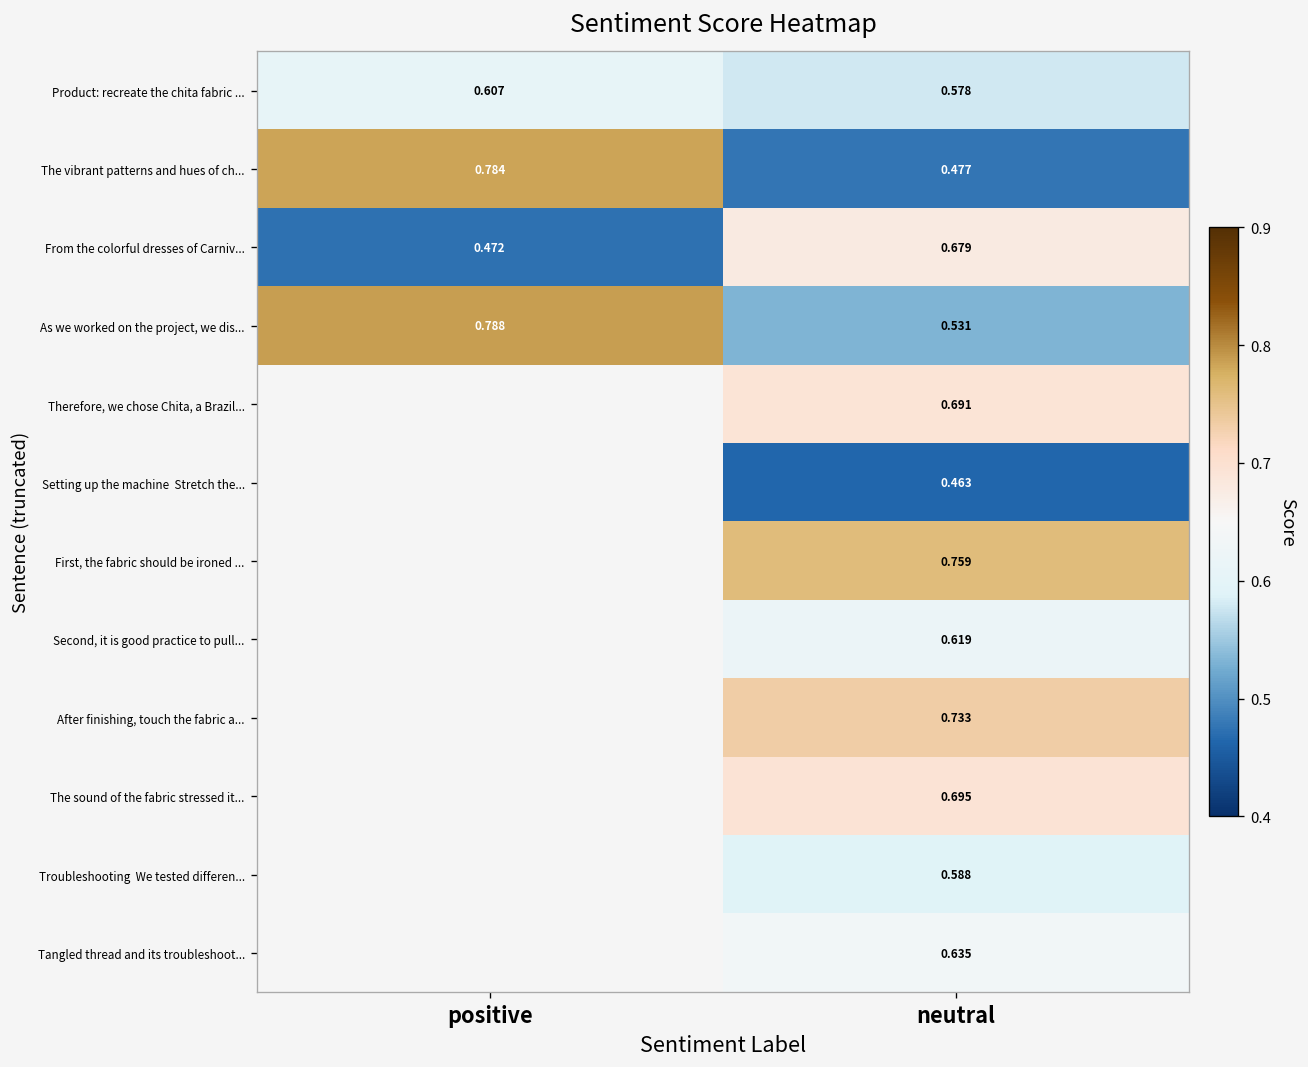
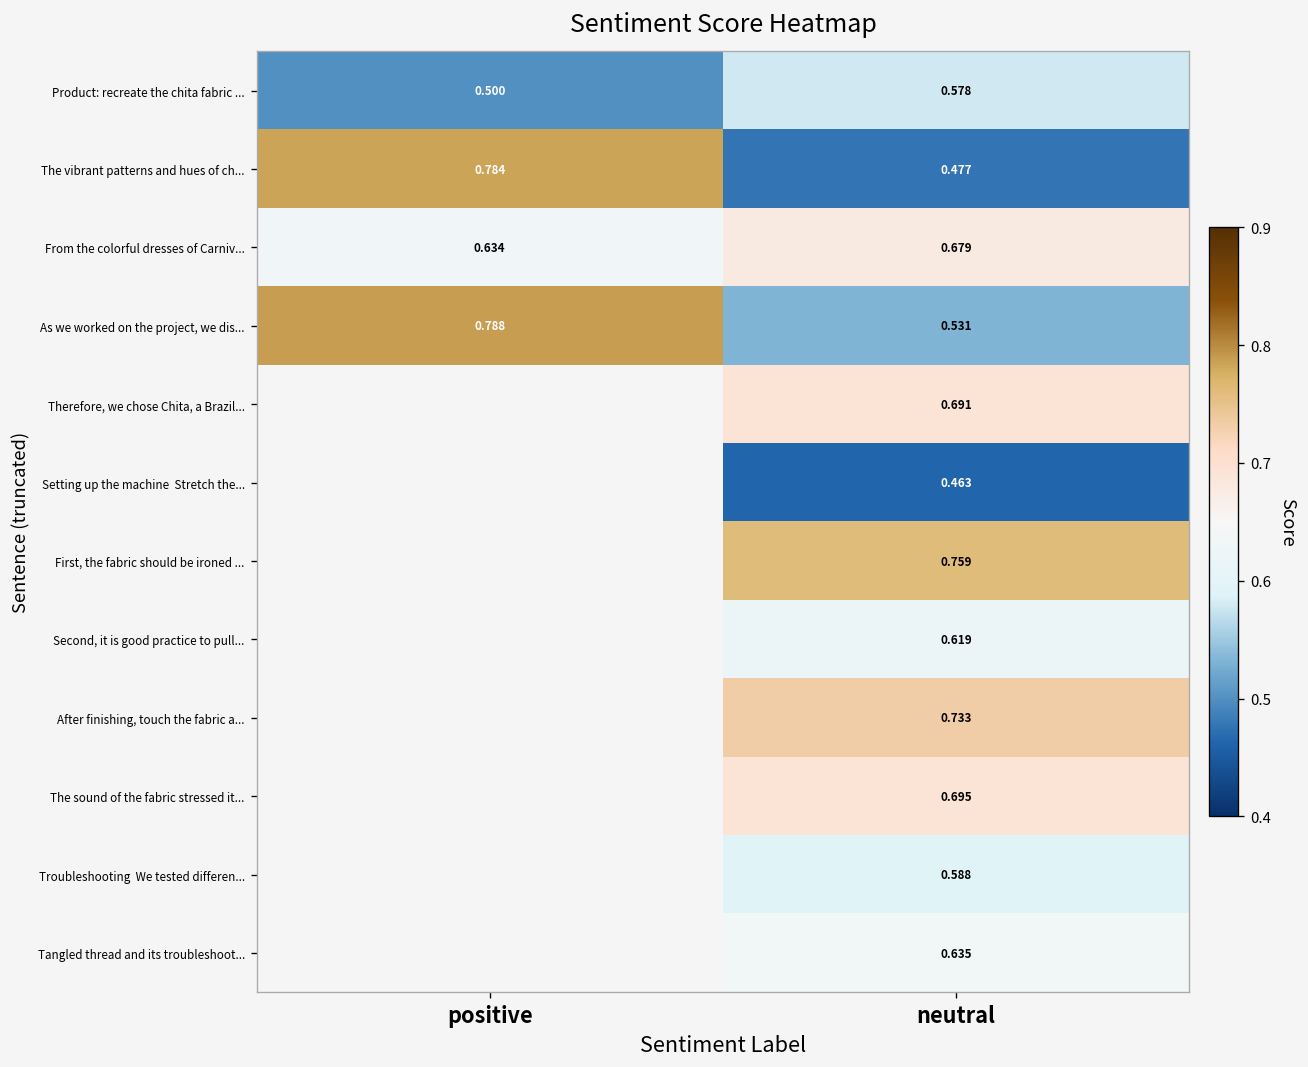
  {
    "Product: recreate the chita fabric ...": {
-     "positive": 0.607,
+     "positive": 0.500,
      "neutral": 0.578
    },
    "The vibrant patterns and hues of ch...": {
      "positive": 0.784,
      "neutral": 0.477
    },
    "From the colorful dresses of Carniv...": {
-     "positive": 0.472,
+     "positive": 0.634,
      "neutral": 0.679
    },
    "As we worked on the project, we dis...": {
      "positive": 0.788,
      "neutral": 0.531
    },
    "Therefore, we chose Chita, a Brazil...": {
      "neutral": 0.691
    },
    "Setting up the machine Stretch the...": {
      "neutral": 0.463
    },
    "First, the fabric should be ironed ...": {
      "neutral": 0.759
    },
    "Second, it is good practice to pull...": {
      "neutral": 0.619
    },
    "After finishing, touch the fabric a...": {
      "neutral": 0.733
    },
    "The sound of the fabric stressed it...": {
      "neutral": 0.695
    },
    "Troubleshooting We tested differen...": {
      "neutral": 0.588
    },
    "Tangled thread and its troubleshoot...": {
      "neutral": 0.635
    }
  }
